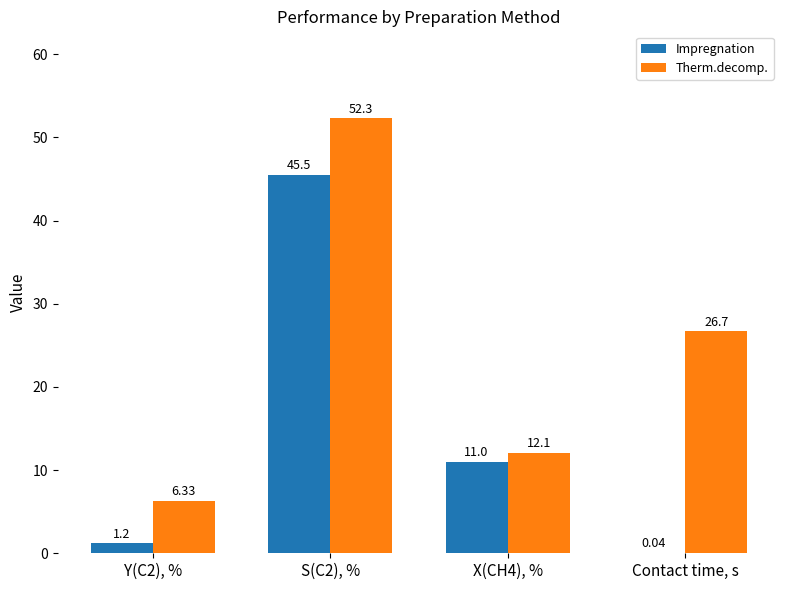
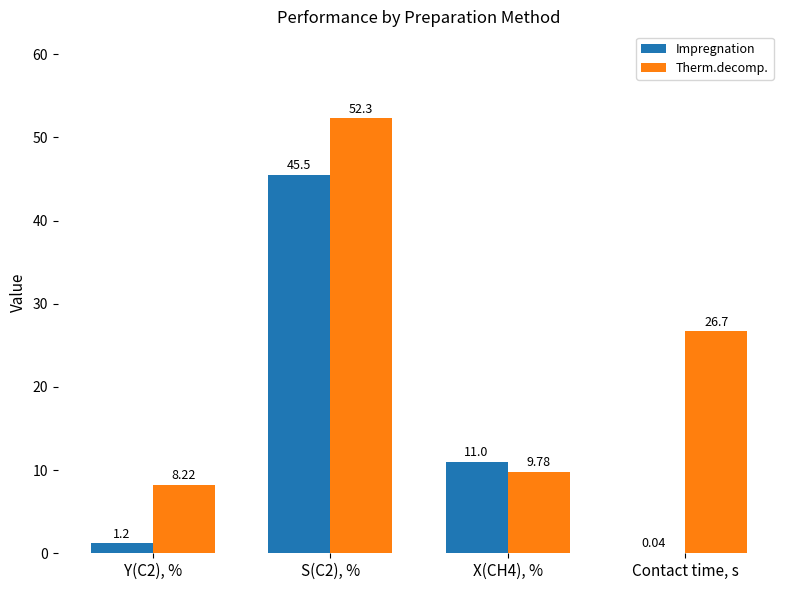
  {
    "Impregnation": {
      "Y(C2), %": 1.2,
      "S(C2), %": 45.5,
      "X(CH4), %": 11.0,
      "Contact time, s": 0.04
    },
    "Therm.decomp.": {
-     "Y(C2), %": 6.33,
+     "Y(C2), %": 8.22,
      "S(C2), %": 52.3,
-     "X(CH4), %": 12.1,
+     "X(CH4), %": 9.78,
      "Contact time, s": 26.7
    }
  }
